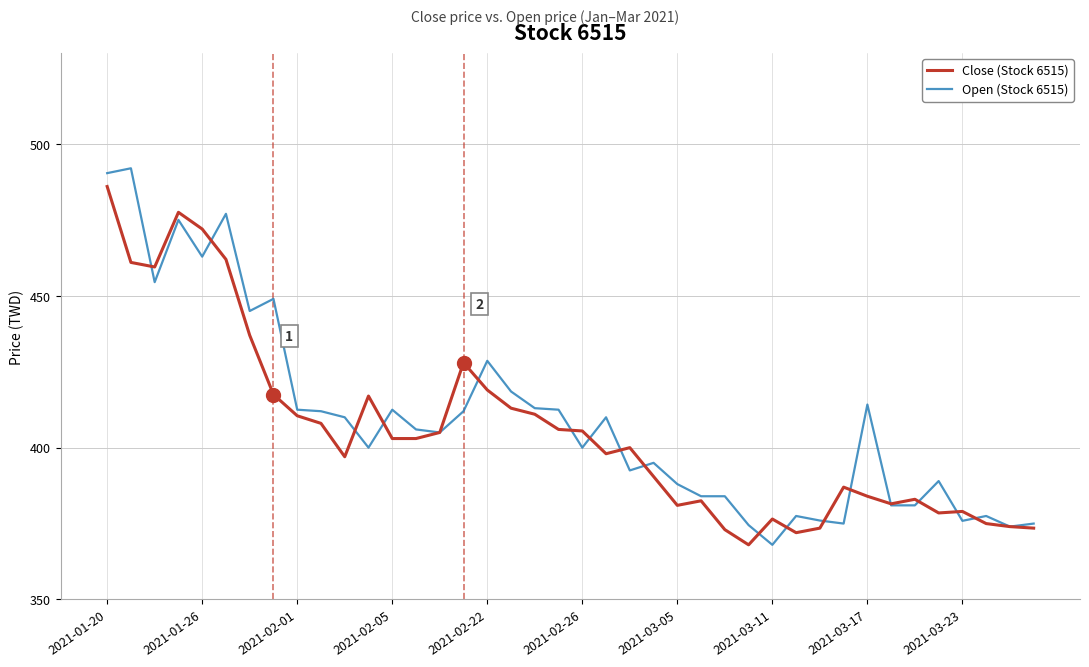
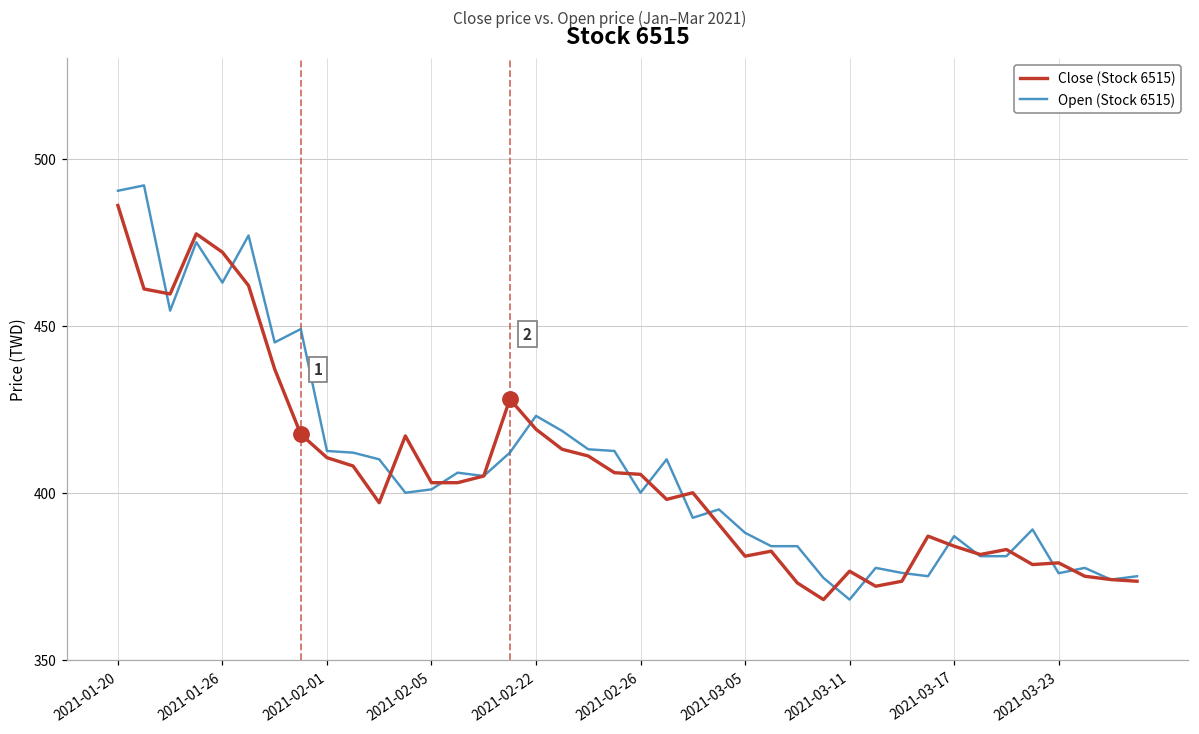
  {
    "Open (Stock 6515)": {
      "2021-01-20": 490,
      "2021-01-26": 463,
      "2021-02-01": 413,
-     "2021-02-05": 413,
-     "2021-02-22": 429,
+     "2021-02-05": 401,
+     "2021-02-22": 423,
      "2021-02-26": 400,
      "2021-03-05": 388,
      "2021-03-11": 368,
-     "2021-03-17": 414,
+     "2021-03-17": 387,
      "2021-03-23": 376
    }
  }
